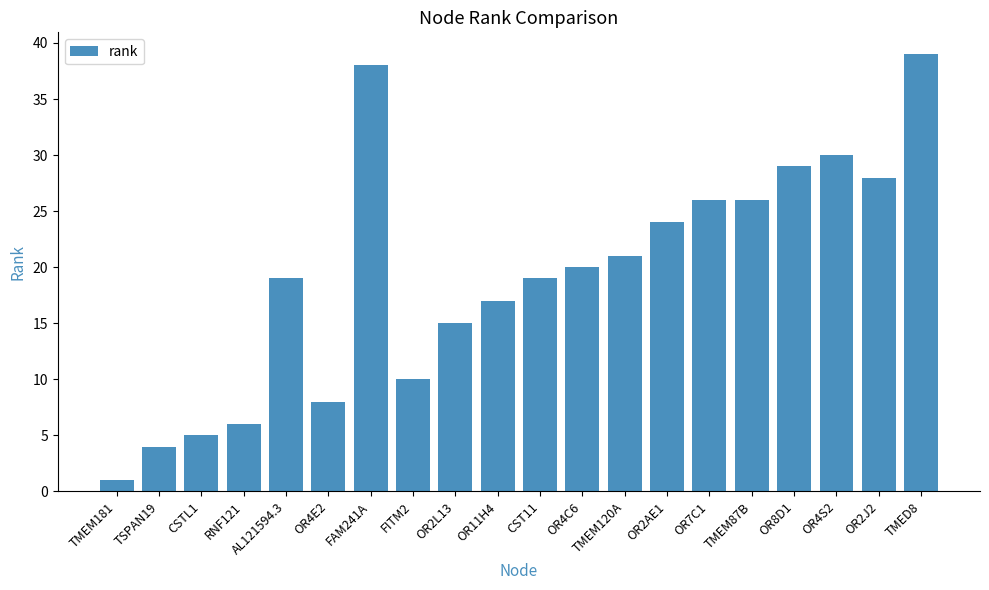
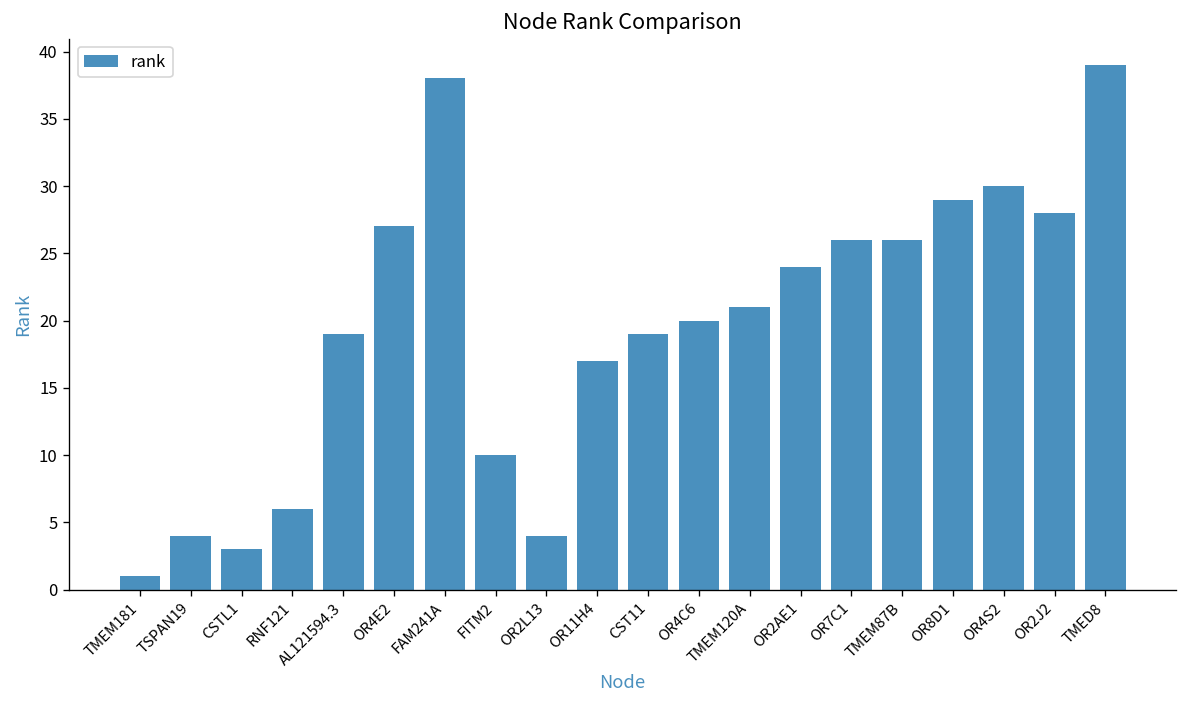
  {
    "TMEM181": 1,
    "TSPAN19": 4,
-   "CSTL1": 5,
+   "CSTL1": 3,
    "RNF121": 6,
    "AL121594.3": 19,
-   "OR4E2": 8,
+   "OR4E2": 27,
    "FAM241A": 38,
    "FITM2": 10,
-   "OR2L13": 15,
+   "OR2L13": 4,
    "OR11H4": 17,
    "CST11": 19,
    "OR4C6": 20,
    "TMEM120A": 21,
    "OR2AE1": 24,
    "OR7C1": 26,
    "TMEM87B": 26,
    "OR8D1": 29,
    "OR4S2": 30,
    "OR2J2": 28,
    "TMED8": 39
  }
